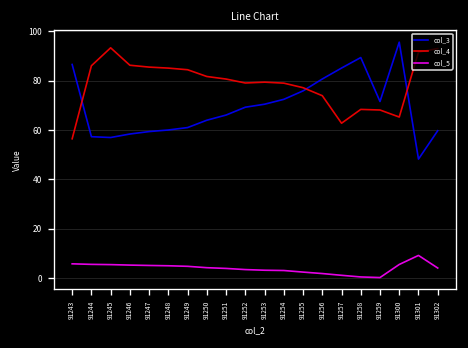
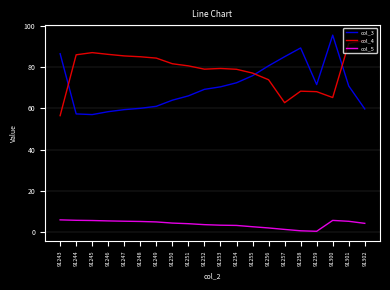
  {
    "col_3": {
      "91243": 87,
      "91244": 57,
      "91245": 57,
      "91246": 58,
      "91247": 59,
      "91248": 60,
      "91249": 61,
      "91250": 64,
      "91251": 66,
      "91252": 69,
      "91253": 70,
      "91254": 72,
      "91255": 76,
      "91256": 81,
      "91257": 85,
      "91258": 89,
      "91259": 72,
      "91300": 96,
-     "91301": 48,
+     "91301": 71,
      "91302": 60
    },
    "col_4": {
      "91243": 56,
      "91244": 86,
-     "91245": 93,
+     "91245": 87,
      "91246": 86,
      "91247": 85,
      "91248": 85,
      "91249": 84,
      "91250": 82,
      "91251": 81,
      "91252": 79,
      "91253": 79,
      "91254": 79,
      "91255": 77,
      "91256": 74,
      "91257": 63,
      "91258": 68,
      "91259": 68,
      "91300": 65
    },
    "col_5": {
      "91243": 6,
      "91244": 6,
      "91245": 6,
      "91246": 5,
      "91247": 5,
      "91248": 5,
      "91249": 5,
      "91250": 4,
      "91251": 4,
      "91252": 4,
      "91253": 3,
      "91254": 3,
      "91255": 3,
      "91256": 2,
      "91257": 1,
      "91258": 1,
      "91259": 0,
      "91300": 6,
-     "91301": 9,
+     "91301": 5,
      "91302": 4
    }
  }
